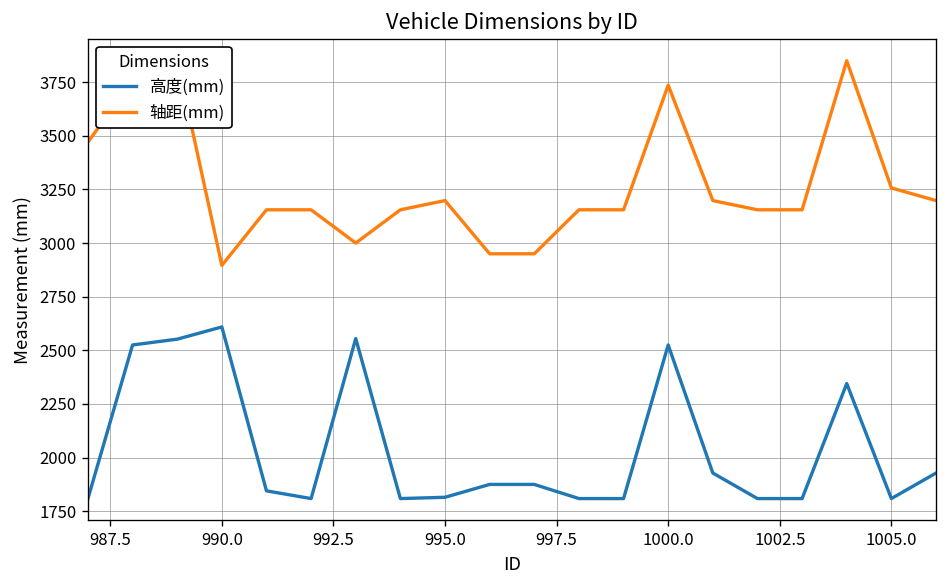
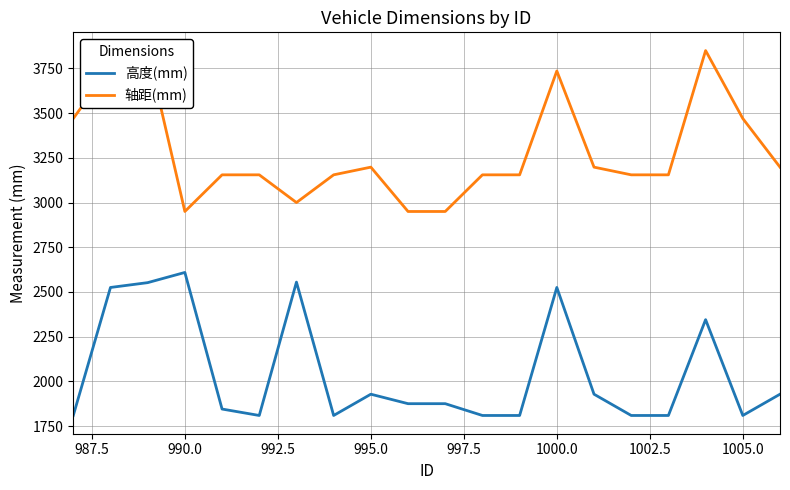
  {
    "高度(mm)": {
      "990.0": 2610,
-     "995.0": 1820,
+     "995.0": 1930,
      "1000.0": 2530,
      "1005.0": 1810
    },
    "轴距(mm)": {
-     "990.0": 2900,
+     "990.0": 2950,
      "995.0": 3200,
      "1000.0": 3740,
-     "1005.0": 3260
+     "1005.0": 3470
    }
  }
